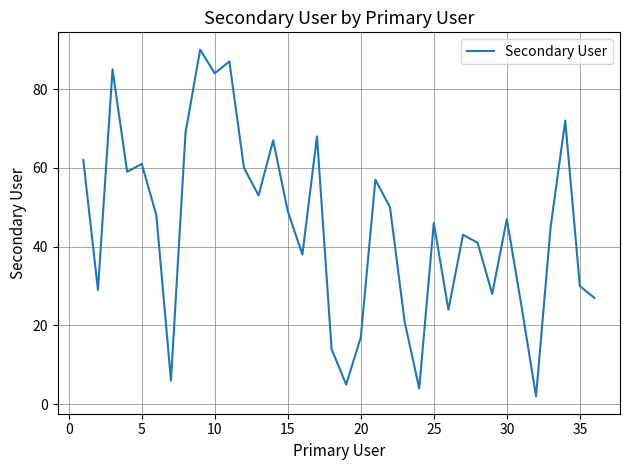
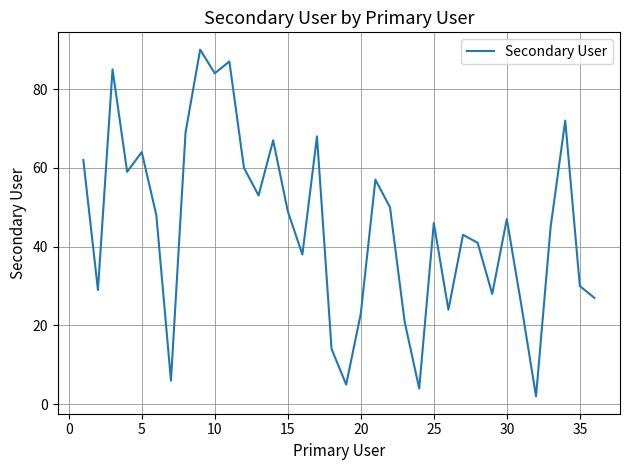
  {
-   "5": 61,
+   "5": 64,
    "10": 84,
    "15": 49,
-   "20": 17,
+   "20": 23,
    "25": 46,
    "30": 47,
    "35": 30
  }
